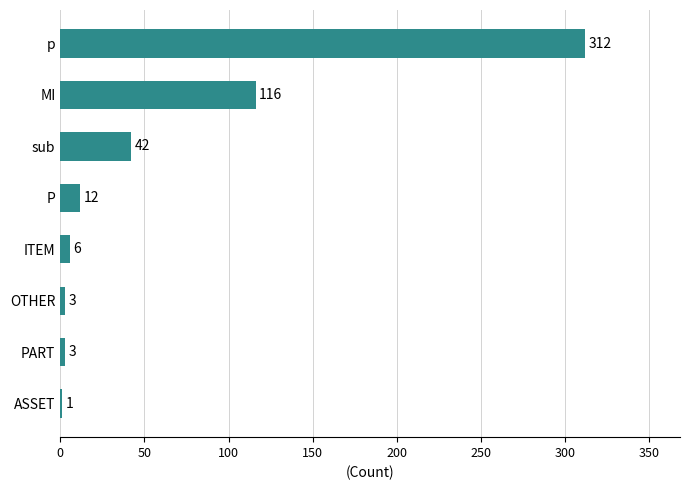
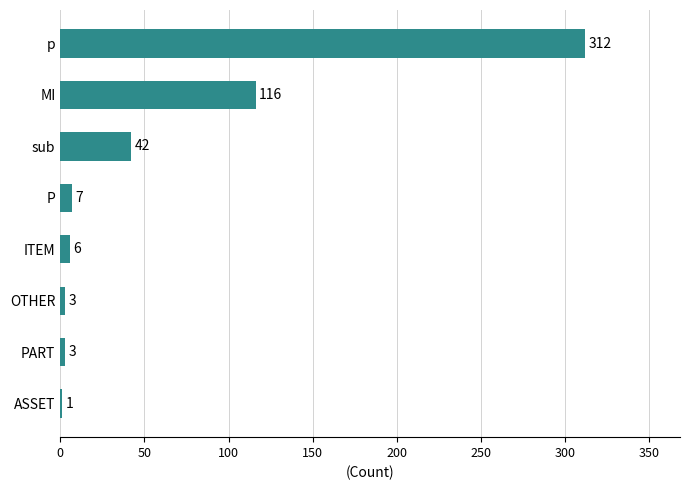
  {
    "p": 312,
    "MI": 116,
    "sub": 42,
-   "P": 12,
+   "P": 7,
    "ITEM": 6,
    "OTHER": 3,
    "PART": 3,
    "ASSET": 1
  }
